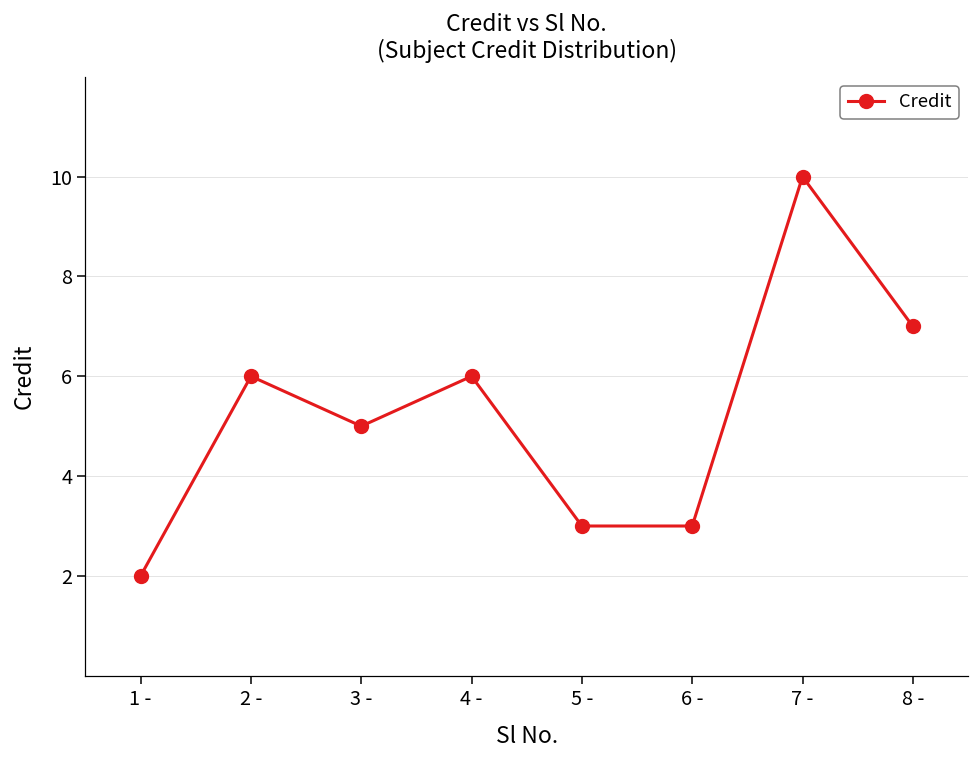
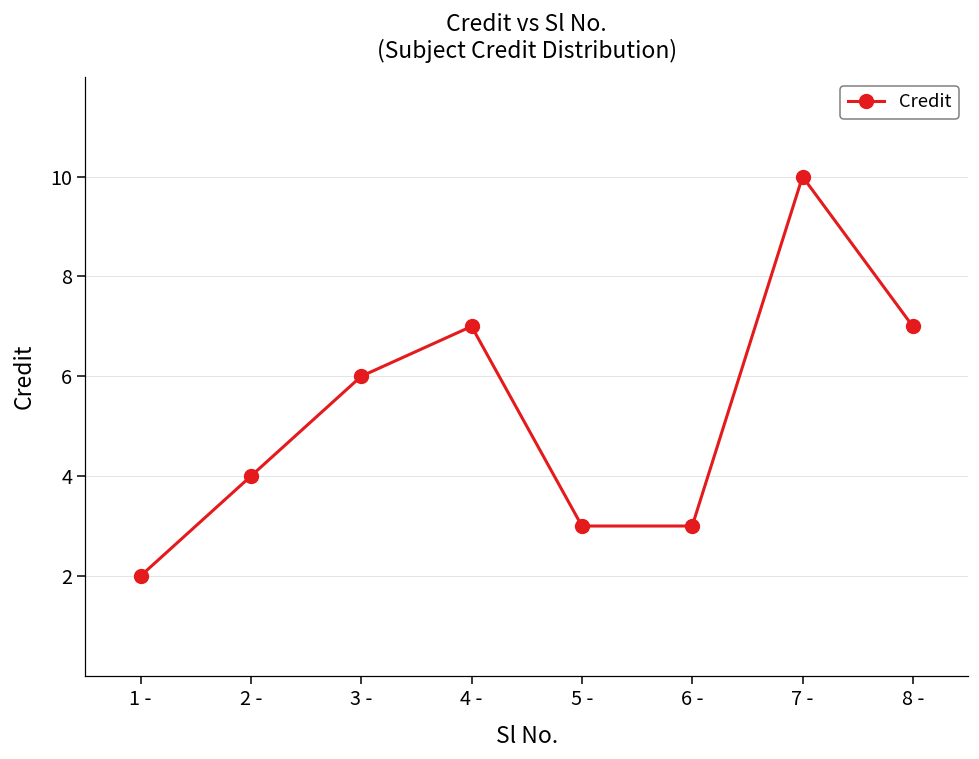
  {
    "1 -": 2,
-   "2 -": 6,
-   "3 -": 5,
-   "4 -": 6,
+   "2 -": 4,
+   "3 -": 6,
+   "4 -": 7,
    "5 -": 3,
    "6 -": 3,
    "7 -": 10,
    "8 -": 7
  }
